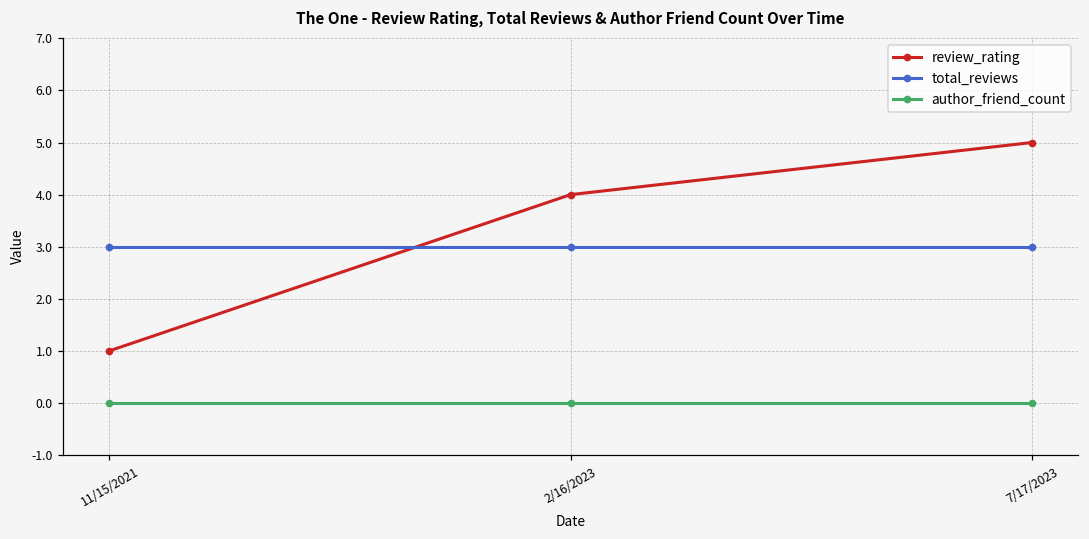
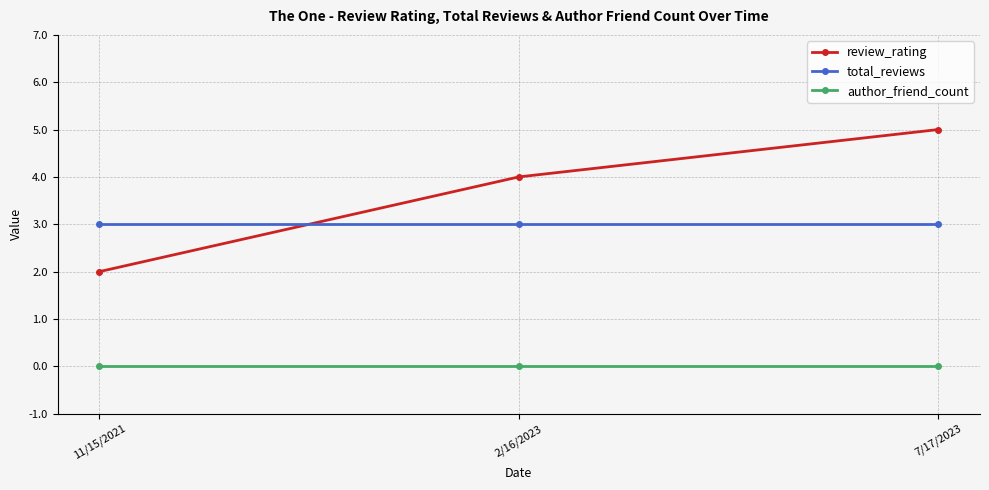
  {
    "review_rating": {
-     "11/15/2021": 1,
+     "11/15/2021": 2,
      "2/16/2023": 4,
      "7/17/2023": 5
    },
    "total_reviews": {
      "11/15/2021": 3,
      "2/16/2023": 3,
      "7/17/2023": 3
    },
    "author_friend_count": {
      "11/15/2021": 0,
      "2/16/2023": 0,
      "7/17/2023": 0
    }
  }
